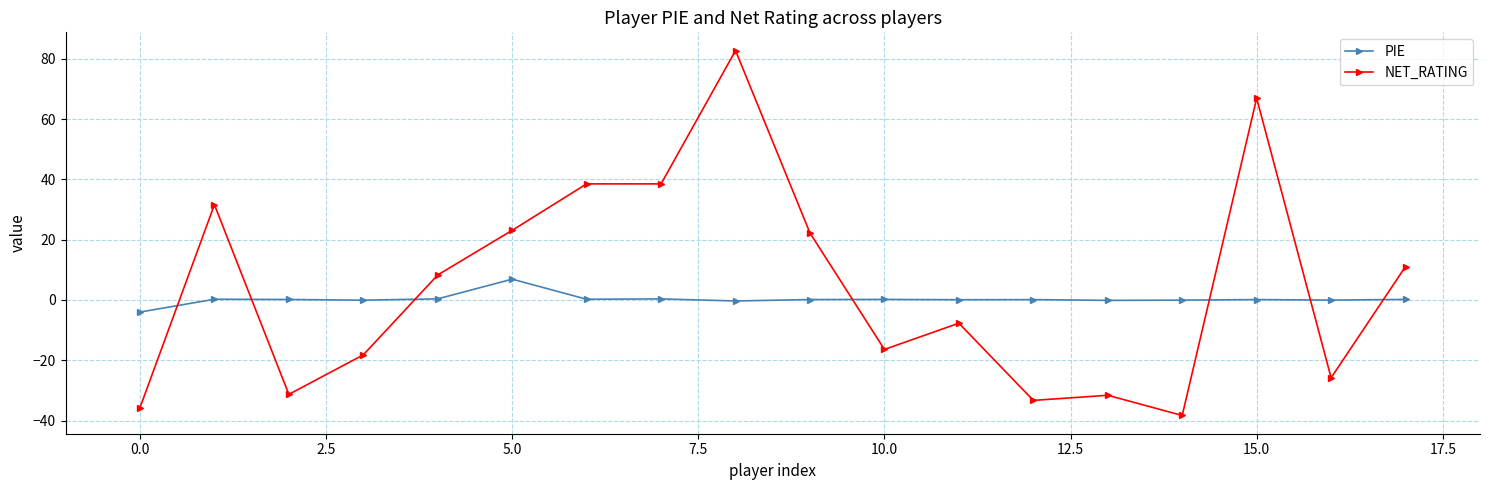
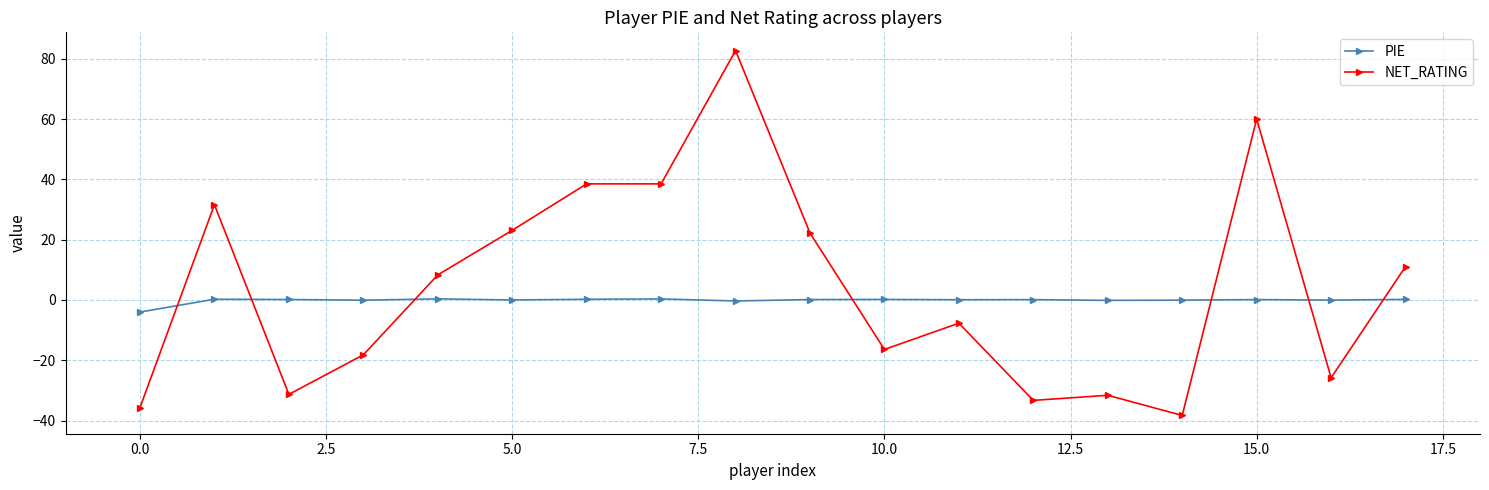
  {
    "PIE": {
      "0.0": -4,
-     "5.0": 7,
+     "5.0": 0,
      "10.0": 0,
      "15.0": 0
    },
    "NET_RATING": {
      "0.0": -36,
      "5.0": 23,
      "10.0": -16,
-     "15.0": 67
+     "15.0": 60
    }
  }
